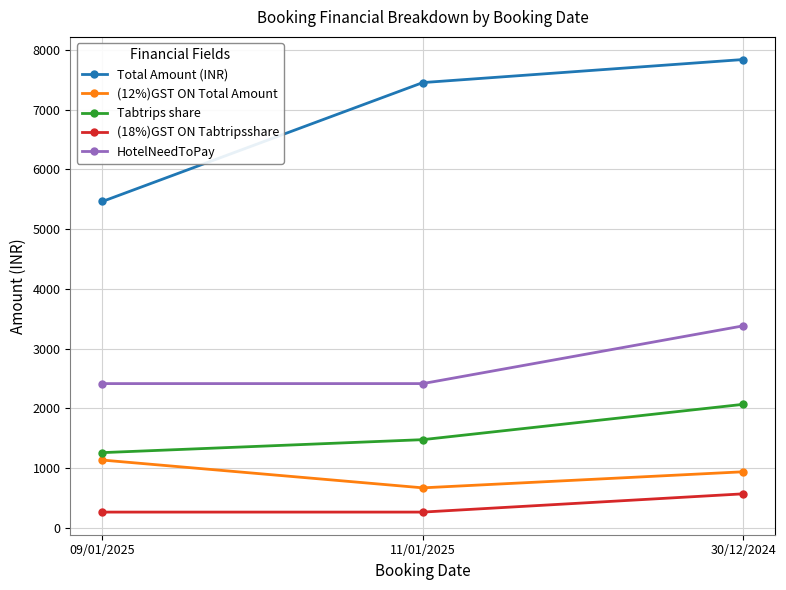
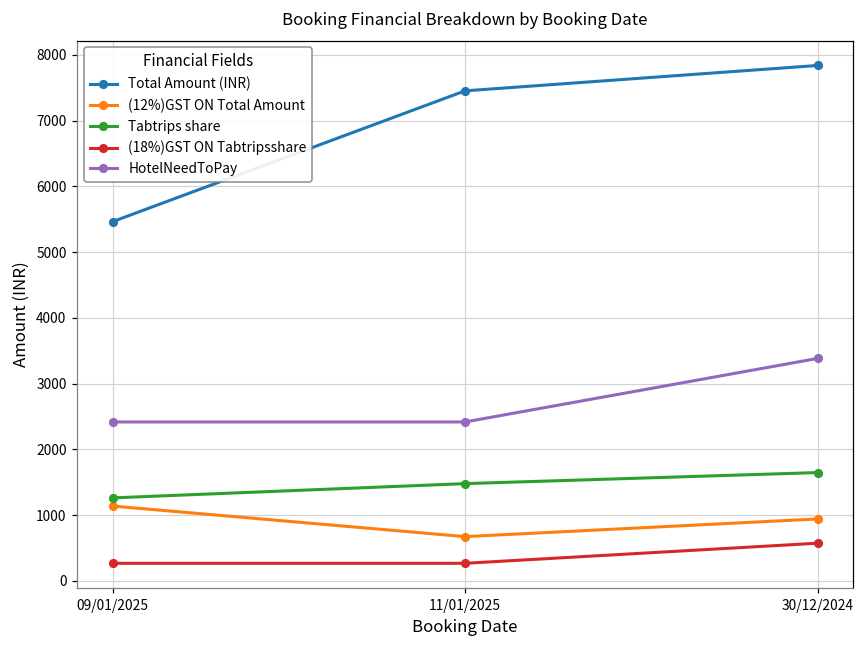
  {
    "Total Amount (INR)": {
      "09/01/2025": 5500,
      "11/01/2025": 7500,
      "30/12/2024": 7800
    },
    "(12%)GST ON Total Amount": {
      "09/01/2025": 1100,
      "11/01/2025": 700,
      "30/12/2024": 900
    },
    "Tabtrips share": {
      "09/01/2025": 1300,
      "11/01/2025": 1500,
-     "30/12/2024": 2100
+     "30/12/2024": 1600
    },
    "(18%)GST ON Tabtripsshare": {
      "09/01/2025": 300,
      "11/01/2025": 300,
      "30/12/2024": 600
    },
    "HotelNeedToPay": {
      "09/01/2025": 2400,
      "11/01/2025": 2400,
      "30/12/2024": 3400
    }
  }
